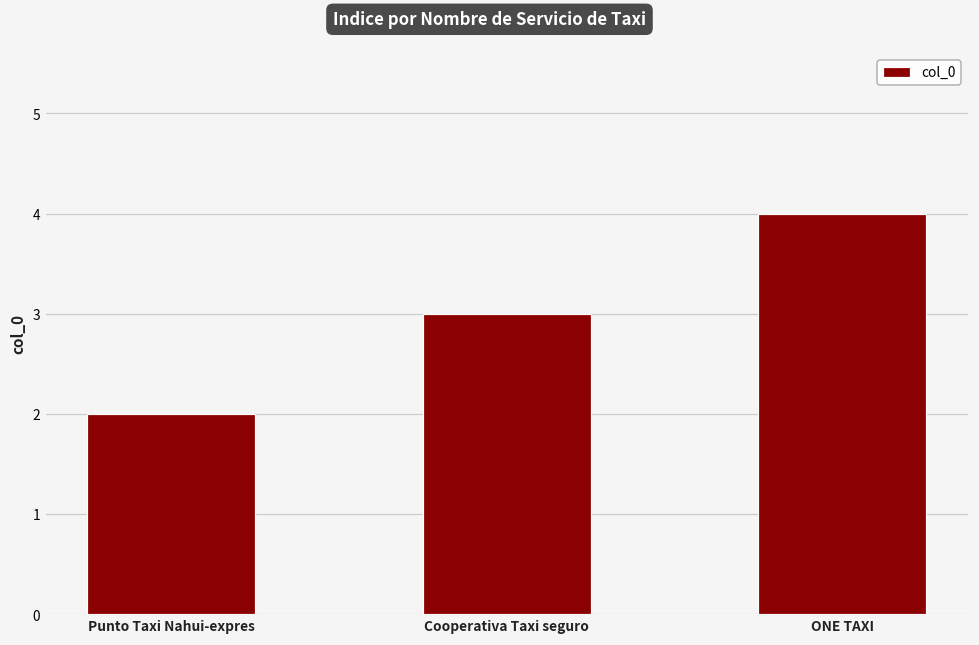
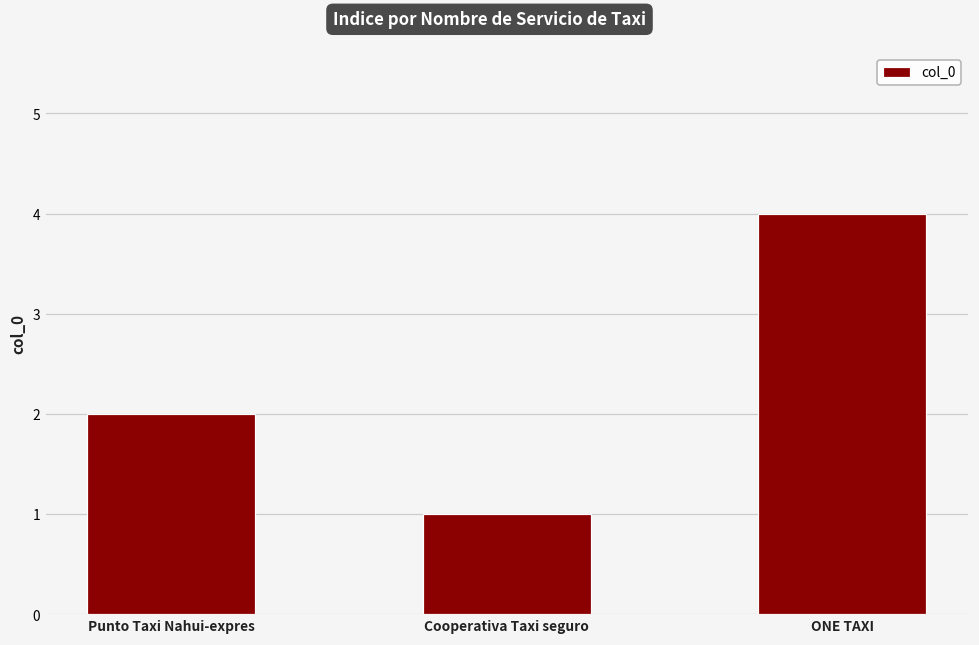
  {
    "Punto Taxi Nahui-expres": 2,
-   "Cooperativa Taxi seguro": 3,
+   "Cooperativa Taxi seguro": 1,
    "ONE TAXI": 4
  }
